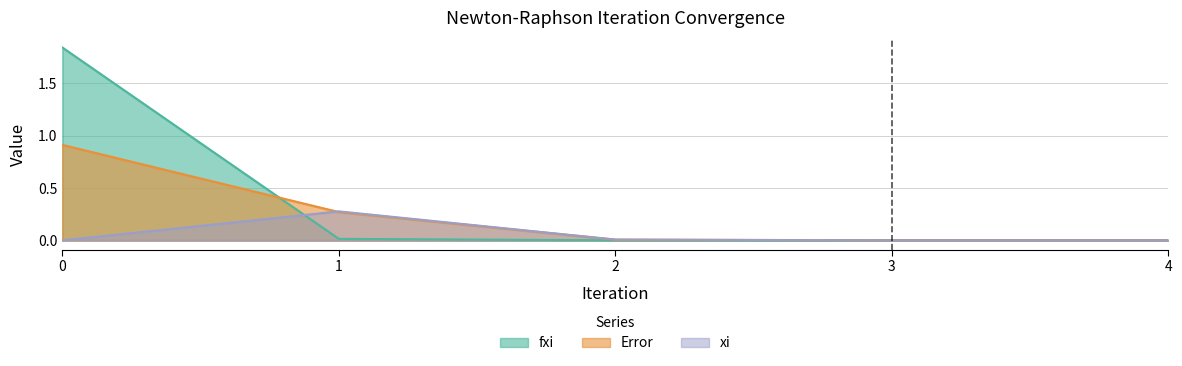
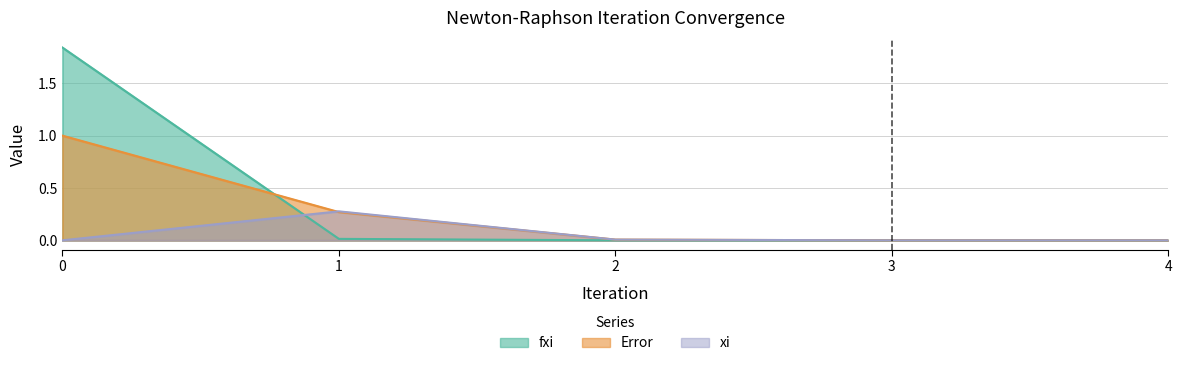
  {
    "fxi": {
      "0": 1.84,
      "1": 0.01
    },
    "Error": {
-     "0": 0.91
+     "0": 1.00
    },
    "xi": {
      "0": 0.00
    }
  }
